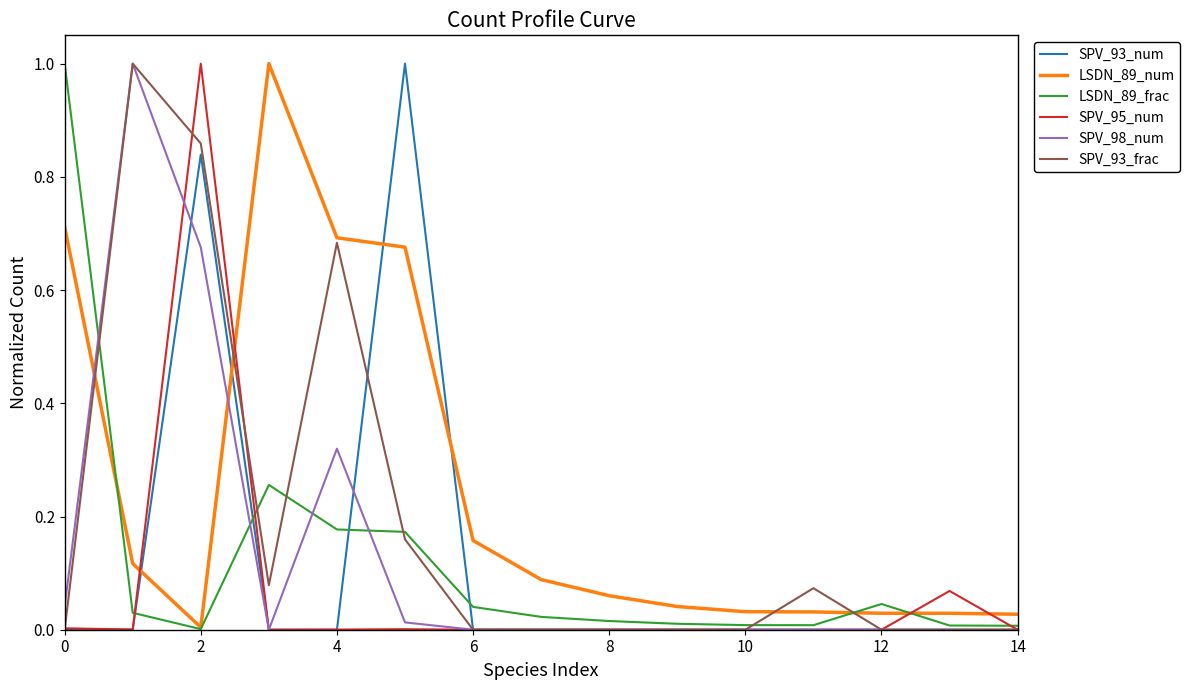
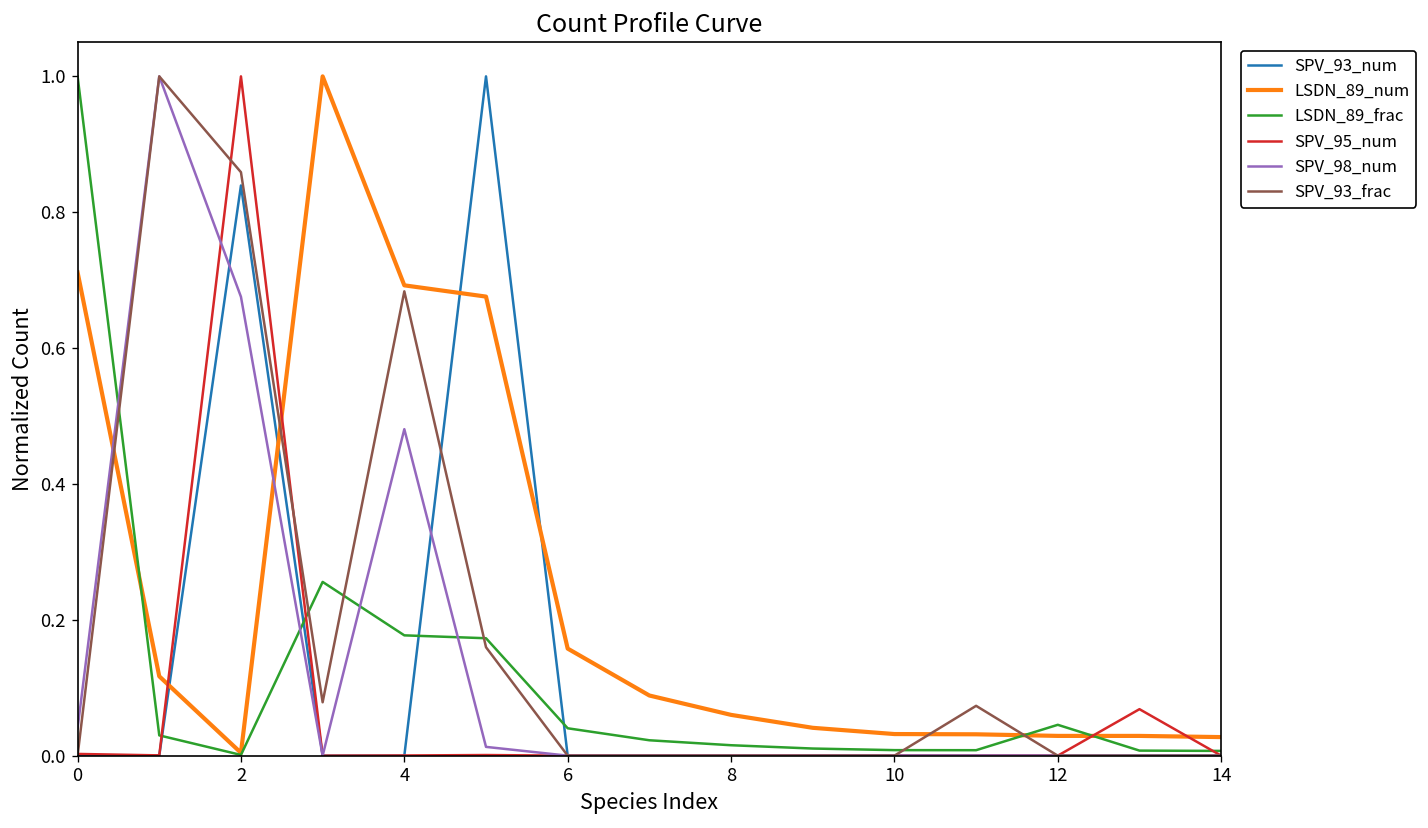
  {
    "SPV_93_num": {
      "2": 0.84
    },
    "LSDN_89_num": {
      "0": 0.71,
      "4": 0.69,
      "6": 0.16,
      "8": 0.06,
      "10": 0.03,
      "12": 0.03,
      "14": 0.03
    },
    "LSDN_89_frac": {
      "0": 1.00,
      "4": 0.18,
      "6": 0.04,
      "8": 0.02,
      "10": 0.01,
      "12": 0.05,
      "14": 0.01
    },
    "SPV_95_num": {
      "2": 1.00
    },
    "SPV_98_num": {
      "0": 0.04,
      "2": 0.68,
-     "4": 0.32
+     "4": 0.48
    },
    "SPV_93_frac": {
      "2": 0.86,
      "4": 0.68
    }
  }
